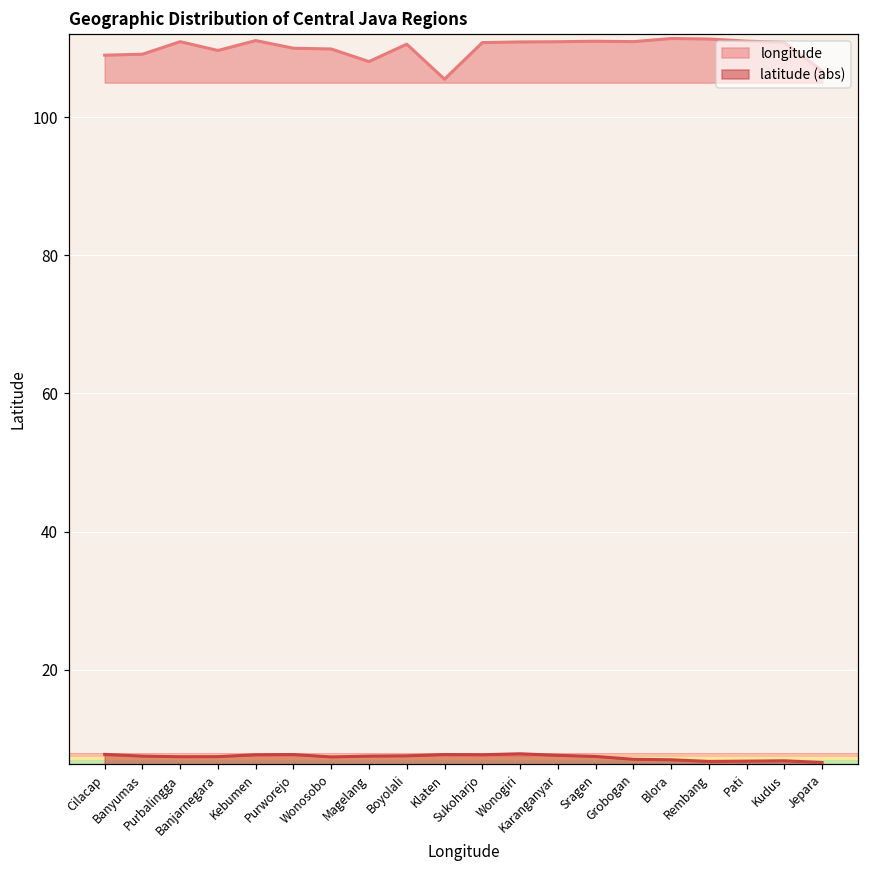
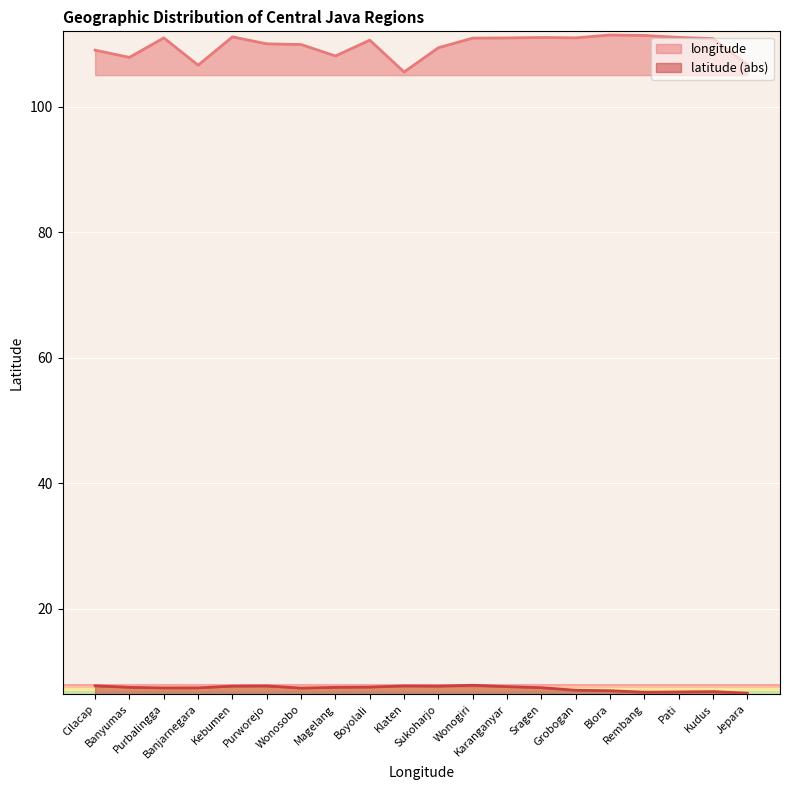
  {
    "longitude": {
      "Cilacap": 109,
-     "Banyumas": 109,
+     "Banyumas": 108,
      "Purbalingga": 111,
-     "Banjarnegara": 110,
+     "Banjarnegara": 107,
      "Kebumen": 111,
      "Purworejo": 110,
      "Wonosobo": 110,
      "Magelang": 108,
      "Boyolali": 111,
      "Klaten": 106,
-     "Sukoharjo": 111,
+     "Sukoharjo": 109,
      "Wonogiri": 111,
      "Karanganyar": 111,
      "Sragen": 111,
      "Grobogan": 111,
      "Blora": 111,
      "Rembang": 111,
      "Pati": 111
    },
    "latitude (abs)": {
      "Cilacap": 8,
      "Banyumas": 7,
      "Purbalingga": 7,
      "Banjarnegara": 7,
      "Kebumen": 8,
      "Purworejo": 8,
      "Wonosobo": 7,
      "Magelang": 7,
      "Boyolali": 8,
      "Klaten": 8,
      "Sukoharjo": 8,
      "Wonogiri": 8,
      "Karanganyar": 8,
      "Sragen": 7,
      "Grobogan": 7,
      "Blora": 7,
      "Rembang": 7,
      "Pati": 7,
      "Kudus": 7,
      "Jepara": 7
    }
  }
